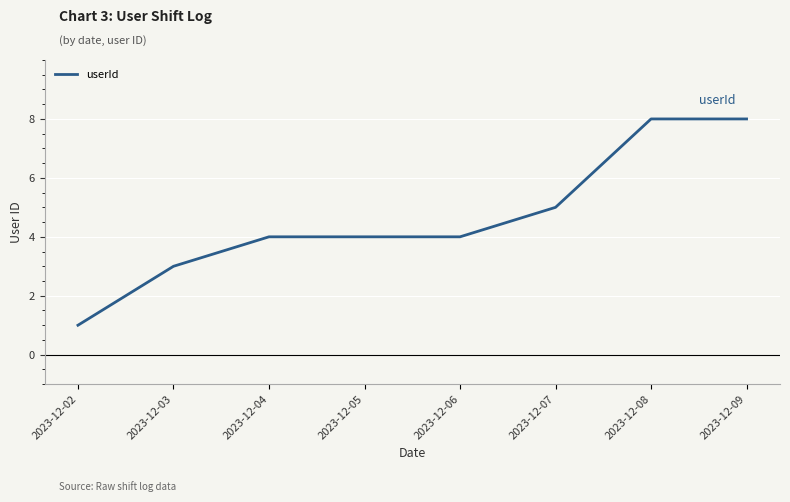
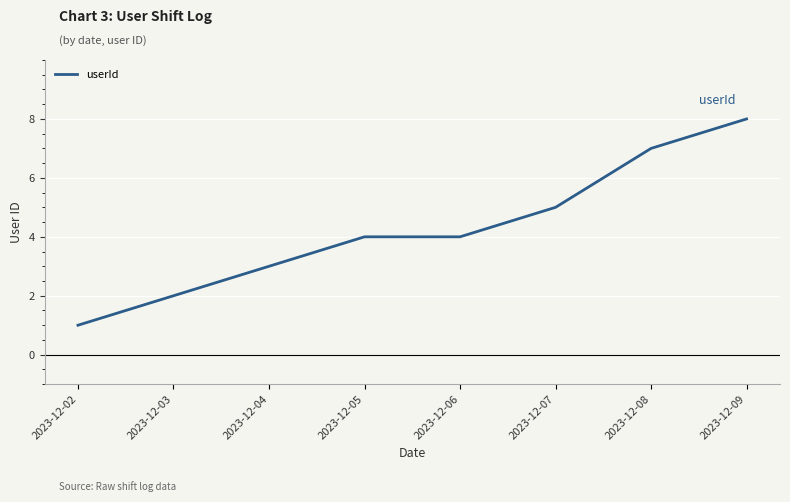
  {
    "2023-12-02": 1,
-   "2023-12-03": 3,
-   "2023-12-04": 4,
+   "2023-12-03": 2,
+   "2023-12-04": 3,
    "2023-12-05": 4,
    "2023-12-06": 4,
    "2023-12-07": 5,
-   "2023-12-08": 8,
+   "2023-12-08": 7,
    "2023-12-09": 8
  }
